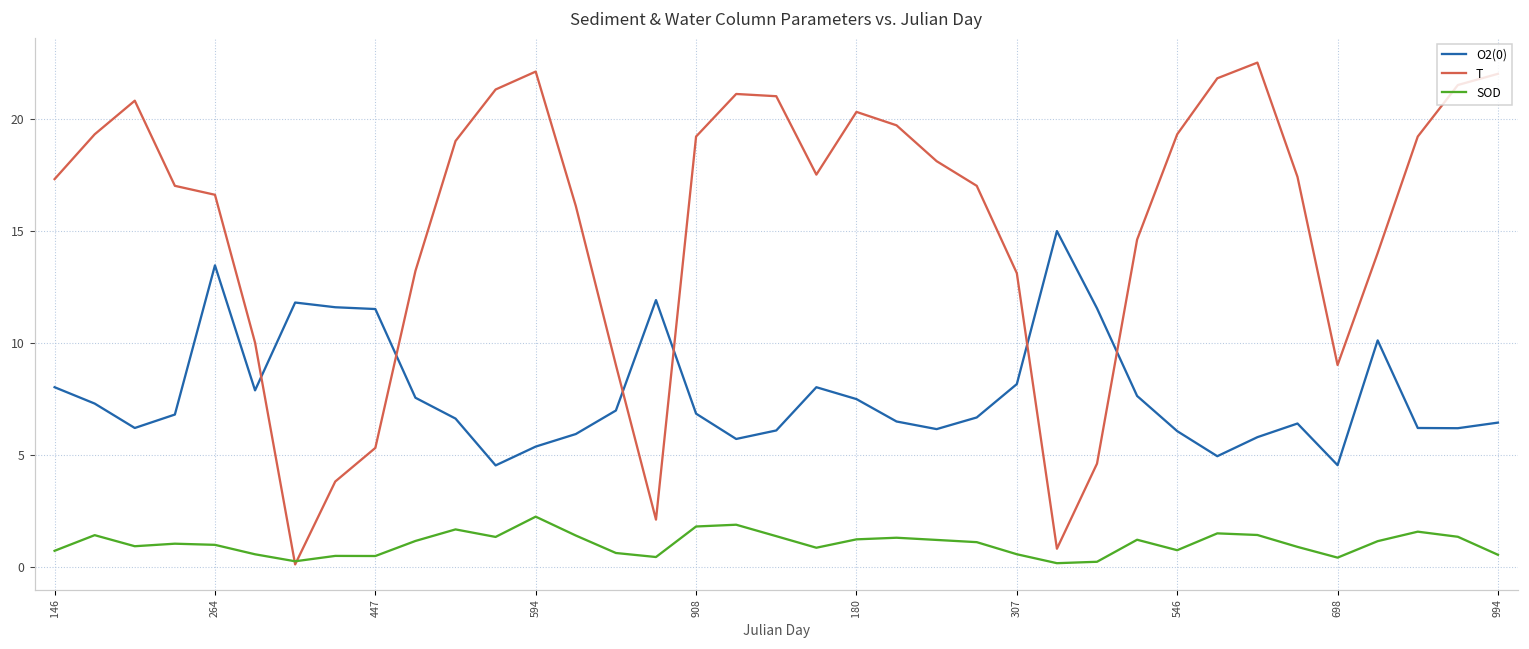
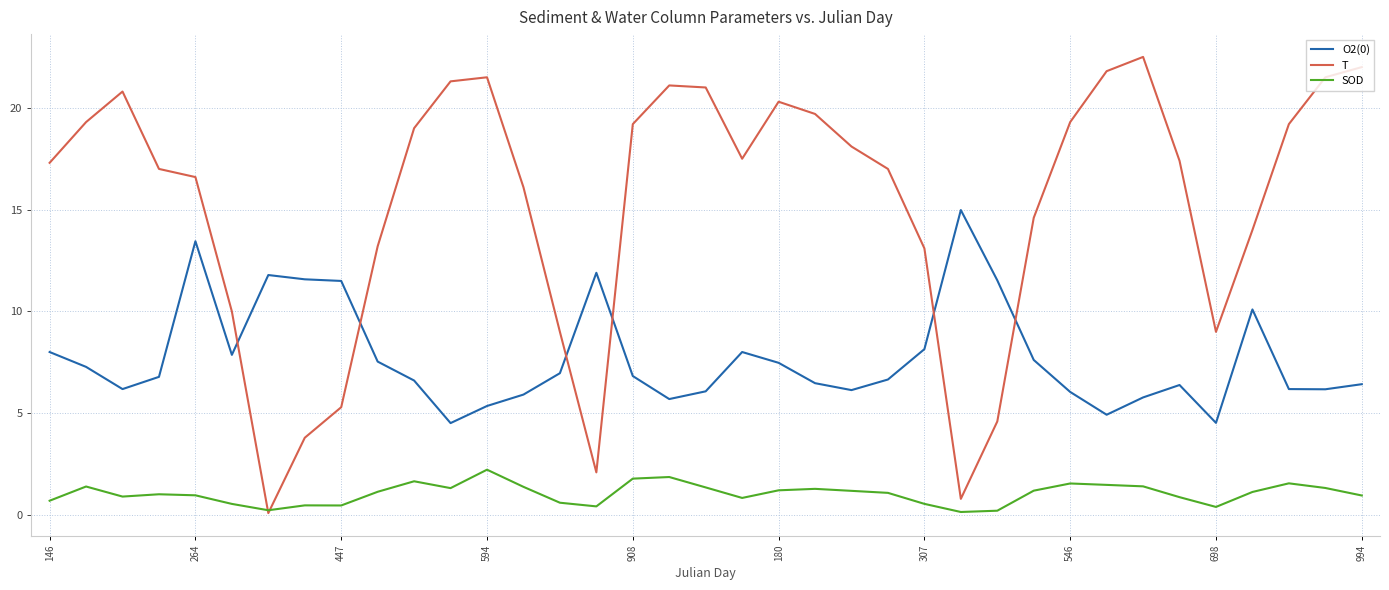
  {
    "O2(0)": {
      "146": 8.0,
      "264": 13.5,
      "447": 11.5,
      "594": 5.4,
      "908": 6.8,
      "180": 7.5,
      "307": 8.2,
      "546": 6.1,
      "698": 4.5,
      "994": 6.4
    },
    "T": {
      "146": 17.3,
      "264": 16.6,
      "447": 5.3,
-     "594": 22.1,
+     "594": 21.5,
      "908": 19.2,
      "180": 20.3,
      "307": 13.1,
      "546": 19.3,
      "698": 9.0
    },
    "SOD": {
      "146": 0.7,
      "264": 1.0,
      "447": 0.5,
      "594": 2.2,
      "908": 1.8,
      "180": 1.2,
      "307": 0.6,
-     "546": 0.7,
+     "546": 1.6,
      "698": 0.4,
-     "994": 0.5
+     "994": 1.0
    }
  }
